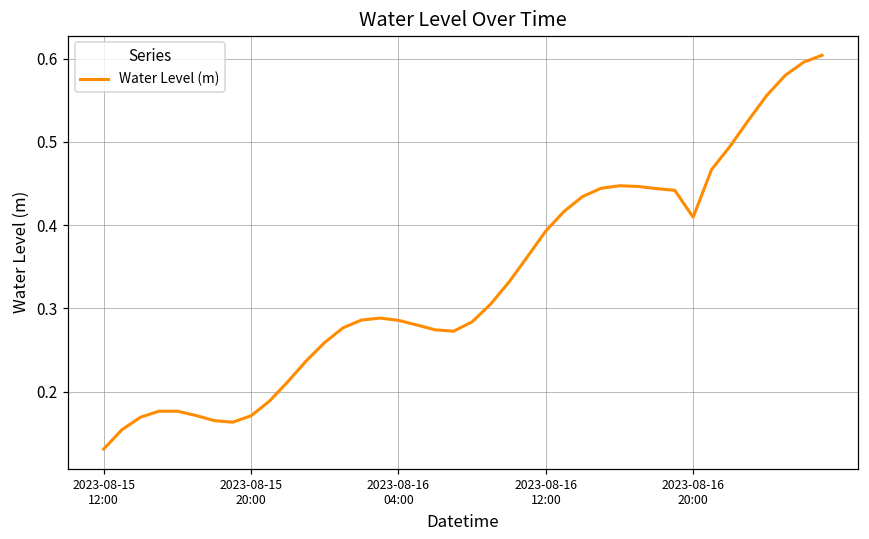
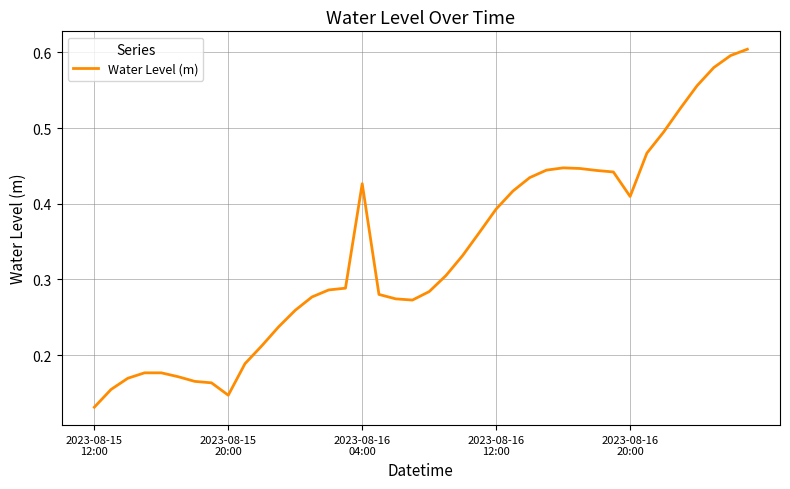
  {
    "2023-08-15 12:00": 0.13,
-   "2023-08-15 20:00": 0.17,
-   "2023-08-16 04:00": 0.29,
+   "2023-08-15 20:00": 0.15,
+   "2023-08-16 04:00": 0.43,
    "2023-08-16 12:00": 0.39,
    "2023-08-16 20:00": 0.41
  }
